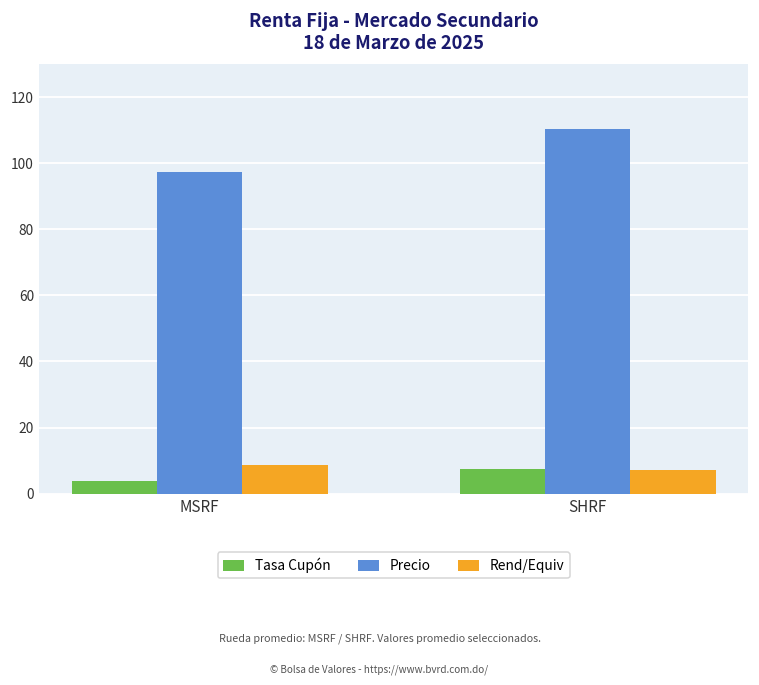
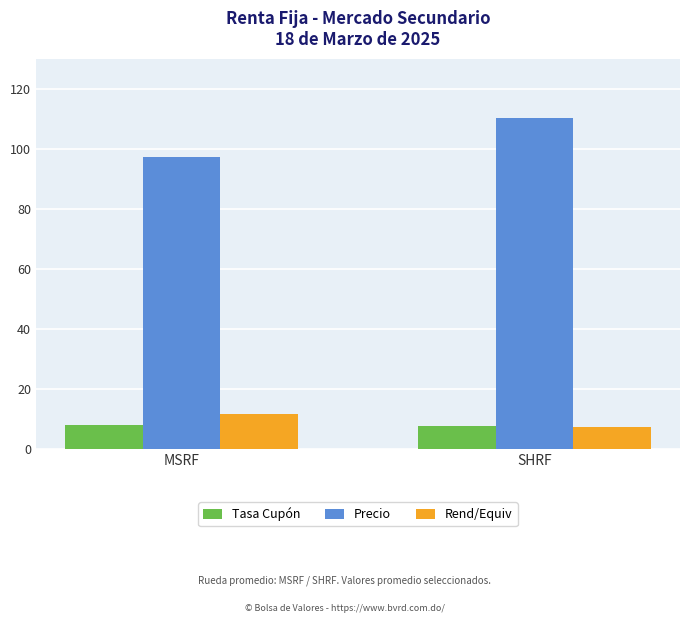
  {
    "Tasa Cupón": {
-     "MSRF": 4,
+     "MSRF": 8,
      "SHRF": 8
    },
    "Precio": {
      "MSRF": 97,
      "SHRF": 110
    },
    "Rend/Equiv": {
-     "MSRF": 9,
+     "MSRF": 12,
      "SHRF": 7
    }
  }
